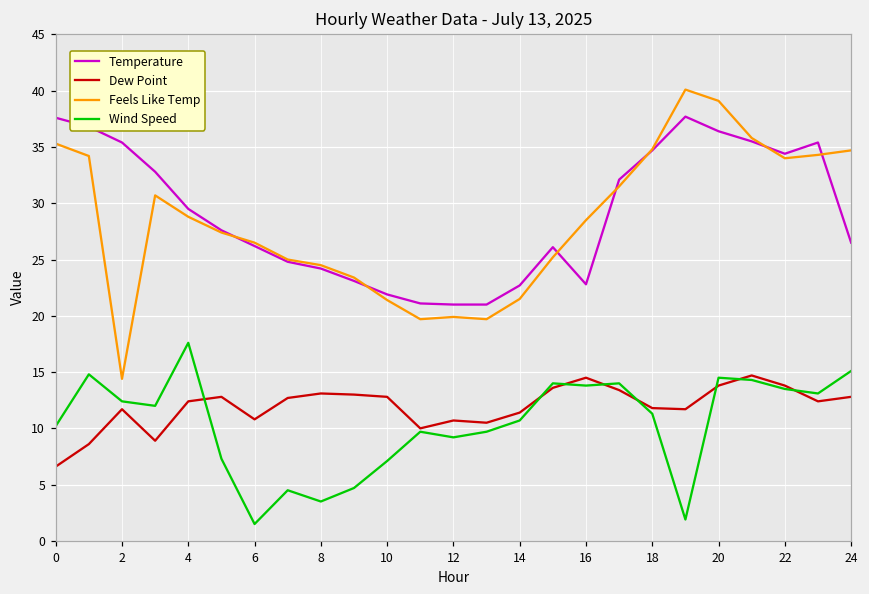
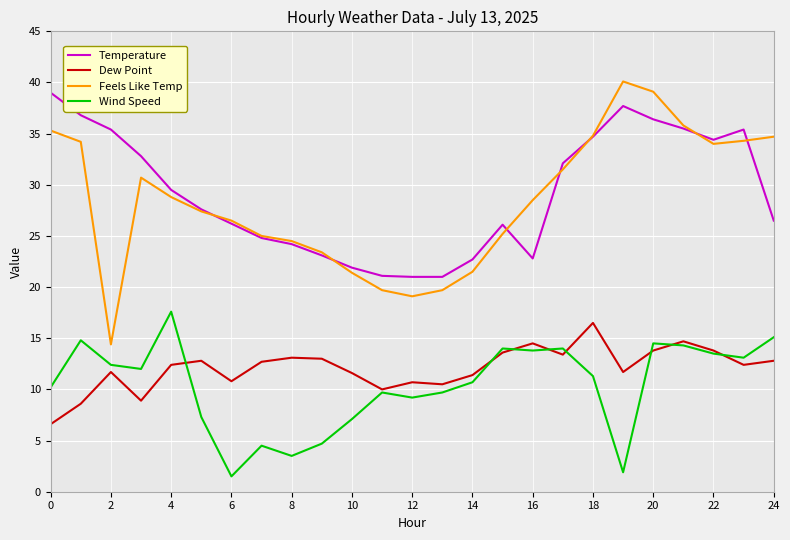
  {
    "Temperature": {
-     "0": 37.6,
+     "0": 39.0,
      "2": 35.4,
      "4": 29.5,
      "6": 26.2,
      "8": 24.2,
      "10": 21.9,
      "12": 21.0,
      "14": 22.7,
      "16": 22.8,
      "20": 36.4,
      "22": 34.4,
      "24": 26.5
    },
    "Dew Point": {
      "0": 6.6,
      "2": 11.7,
      "4": 12.4,
      "6": 10.8,
      "8": 13.1,
-     "10": 12.8,
+     "10": 11.6,
      "12": 10.7,
      "14": 11.4,
      "16": 14.5,
-     "18": 11.8,
+     "18": 16.5,
      "20": 13.8,
      "22": 13.8,
      "24": 12.8
    },
    "Feels Like Temp": {
      "0": 35.3,
      "2": 14.4,
      "4": 28.8,
      "6": 26.5,
      "8": 24.5,
      "10": 21.4,
-     "12": 19.9,
+     "12": 19.1,
      "14": 21.5,
      "16": 28.5,
      "20": 39.1,
      "22": 34.0,
      "24": 34.7
    },
    "Wind Speed": {
      "0": 10.2,
      "2": 12.4,
      "4": 17.6,
      "6": 1.5,
      "8": 3.5,
      "10": 7.1,
      "12": 9.2,
      "14": 10.7,
      "16": 13.8,
      "18": 11.3,
      "20": 14.5,
      "22": 13.5,
      "24": 15.1
    }
  }
